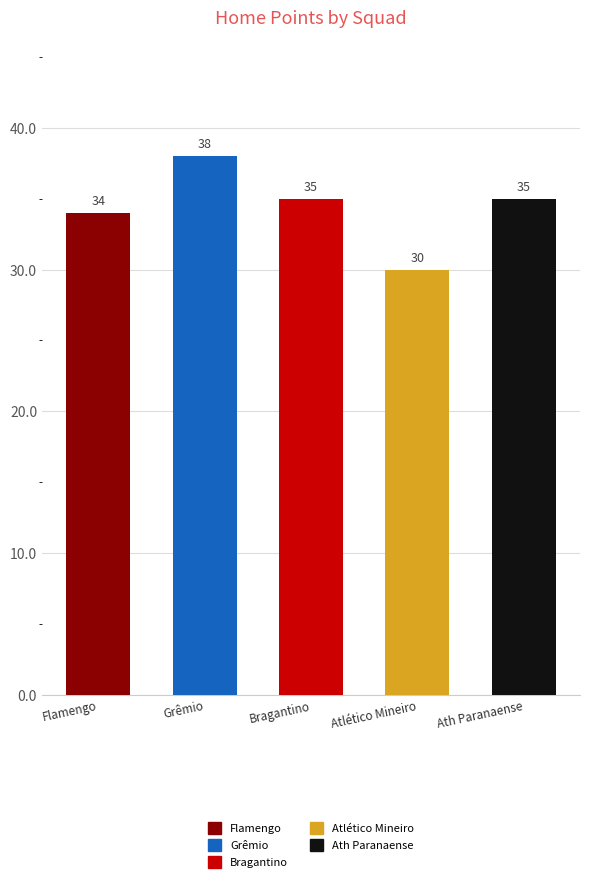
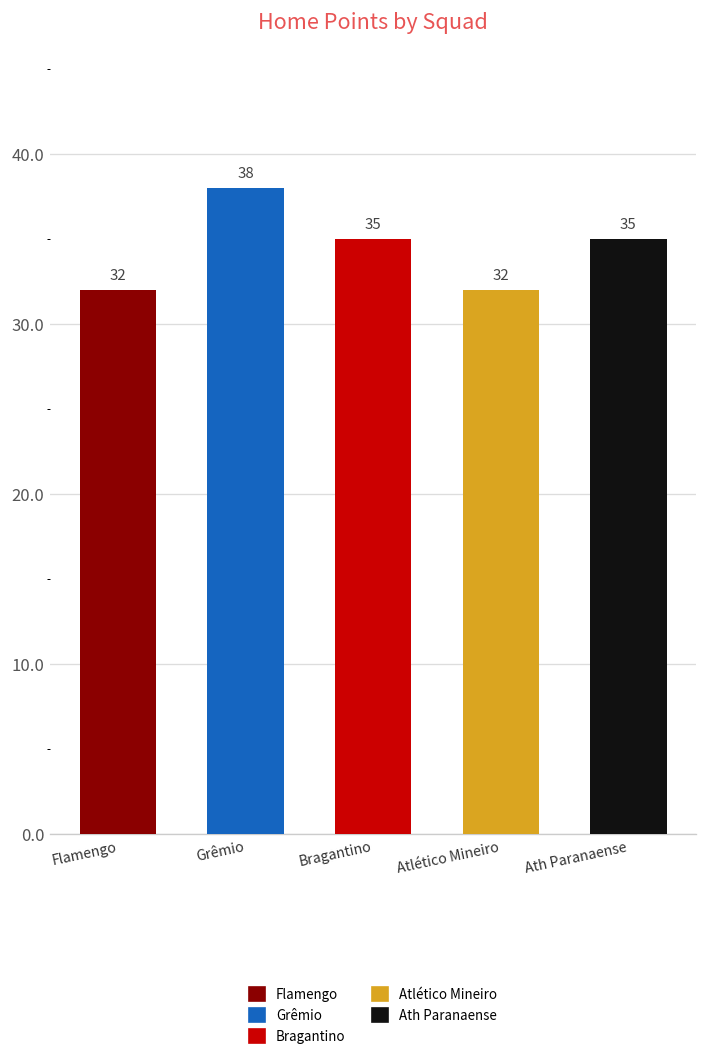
  {
-   "Flamengo": 34,
+   "Flamengo": 32,
    "Grêmio": 38,
    "Bragantino": 35,
-   "Atlético Mineiro": 30,
+   "Atlético Mineiro": 32,
    "Ath Paranaense": 35
  }
